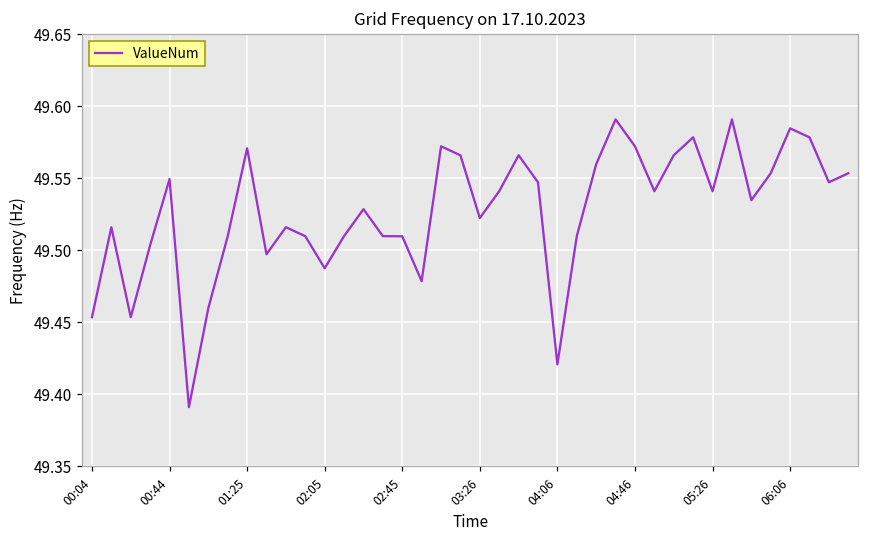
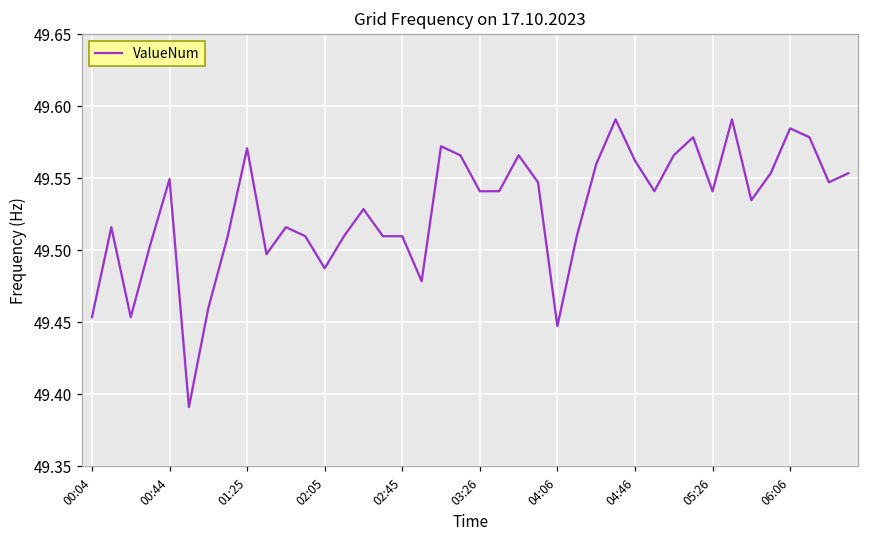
  {
    "00:04": 49.454,
    "00:44": 49.549,
    "01:25": 49.571,
    "02:05": 49.488,
    "02:45": 49.510,
-   "03:26": 49.522,
-   "04:06": 49.421,
-   "04:46": 49.572,
+   "03:26": 49.541,
+   "04:06": 49.447,
+   "04:46": 49.562,
    "05:26": 49.541,
    "06:06": 49.585
  }
